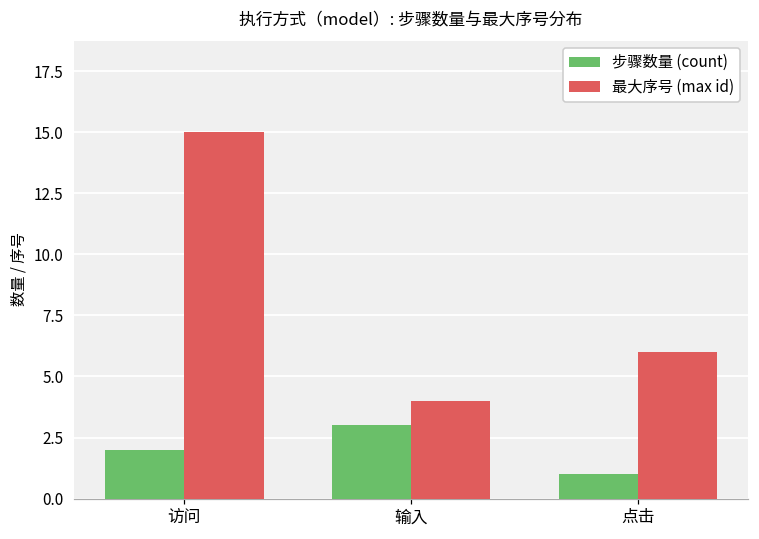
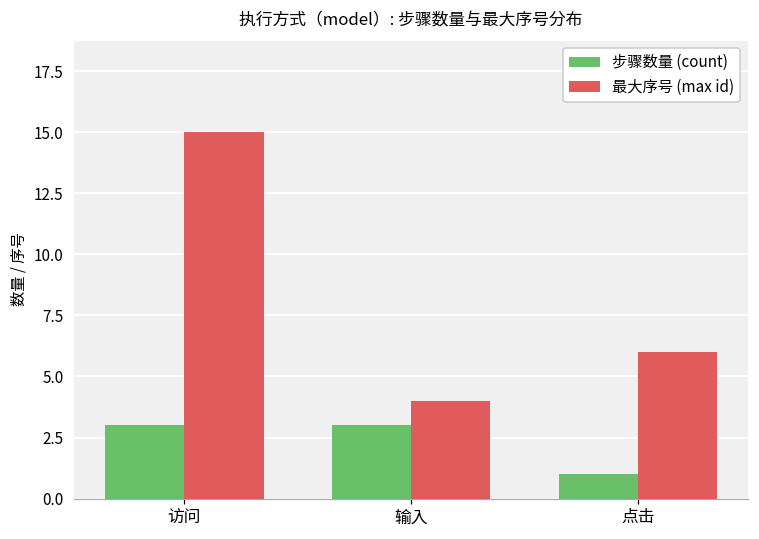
  {
    "步骤数量 (count)": {
-     "访问": 2,
+     "访问": 3,
      "输入": 3,
      "点击": 1
    },
    "最大序号 (max id)": {
      "访问": 15,
      "输入": 4,
      "点击": 6
    }
  }
